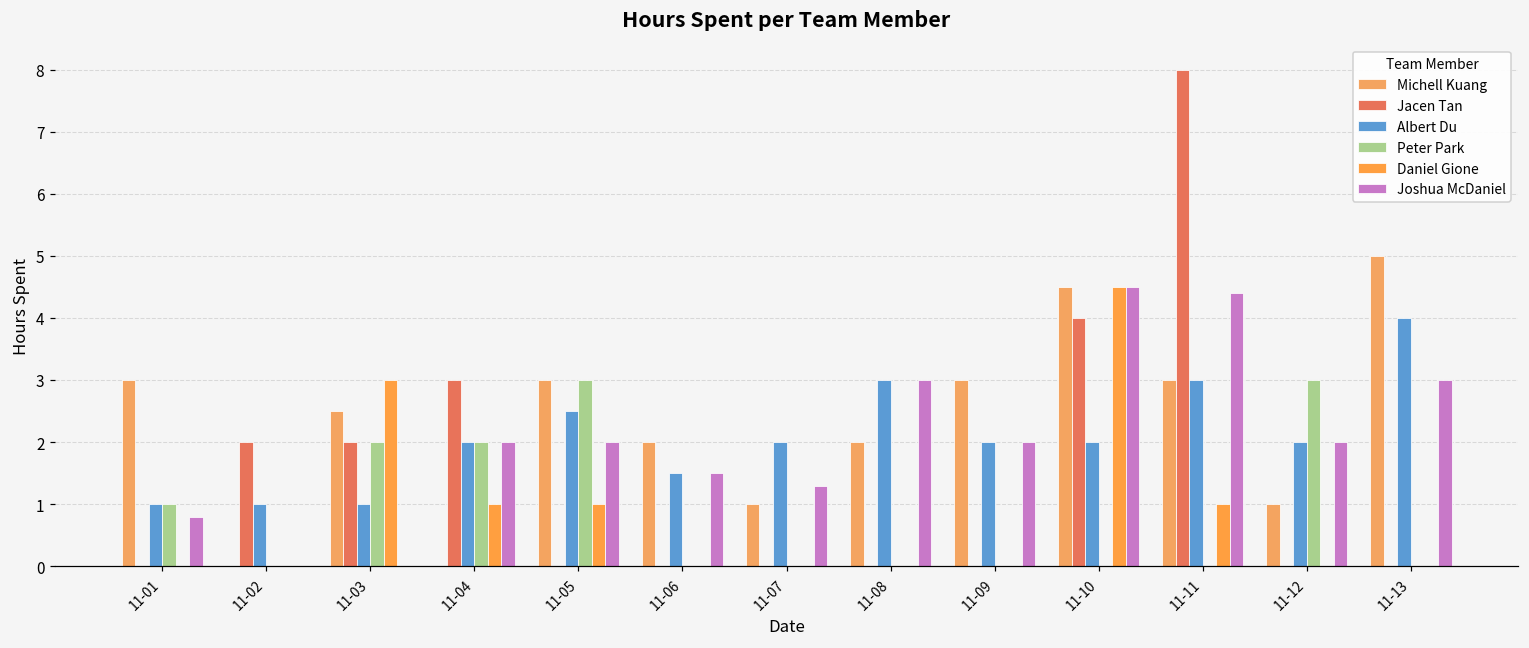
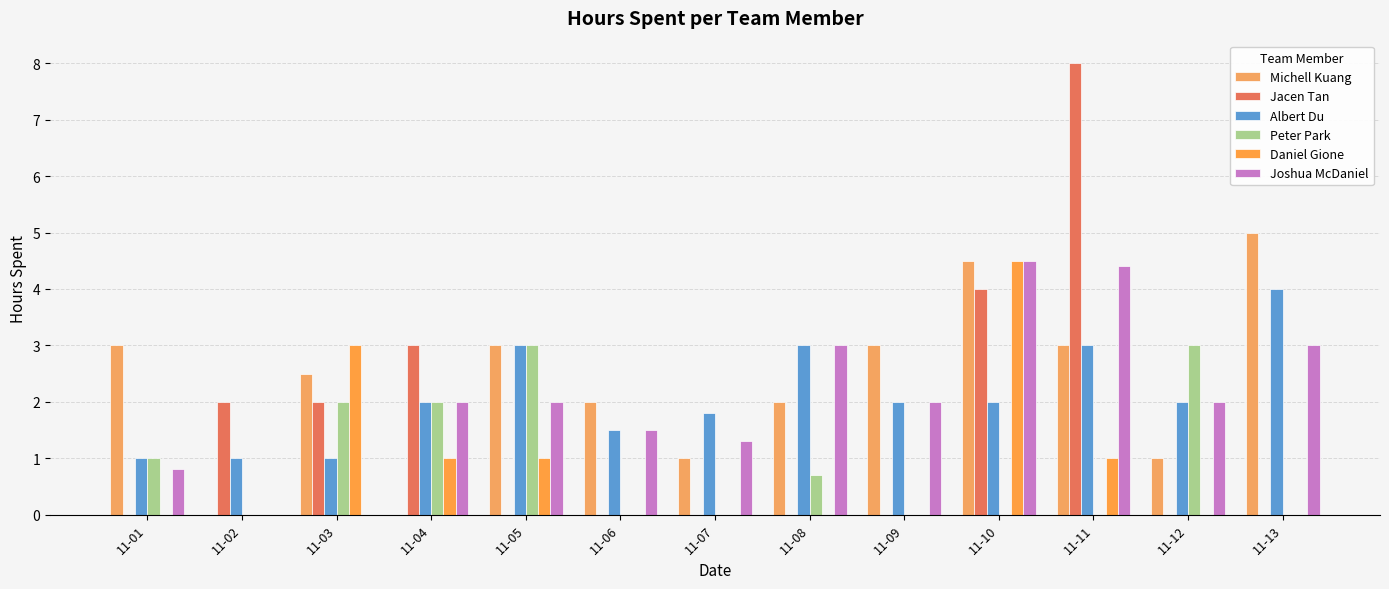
  {
    "Albert Du": {
      "11-01": 1.0,
      "11-02": 1.0,
      "11-03": 1.0,
      "11-04": 2.0,
-     "11-05": 2.5,
+     "11-05": 3.0,
      "11-06": 1.5,
-     "11-07": 2.0,
+     "11-07": 1.8,
      "11-08": 3.0,
      "11-09": 2.0,
      "11-10": 2.0,
      "11-11": 3.0,
      "11-12": 2.0,
      "11-13": 4.0
    },
    "Peter Park": {
      "11-01": 1.0,
      "11-02": 0.0,
      "11-03": 2.0,
      "11-04": 2.0,
      "11-05": 3.0,
      "11-06": 0.0,
      "11-07": 0.0,
-     "11-08": 0.0,
+     "11-08": 0.7,
      "11-09": 0.0,
      "11-10": 0.0,
      "11-11": 0.0,
      "11-12": 3.0,
      "11-13": 0.0
    },
    "Joshua McDaniel": {
      "11-01": 0.8,
      "11-02": 0.0,
      "11-03": 0.0,
      "11-04": 2.0,
      "11-05": 2.0,
      "11-06": 1.5,
      "11-07": 1.3,
      "11-08": 3.0,
      "11-09": 2.0,
      "11-10": 4.5,
      "11-11": 4.4,
      "11-12": 2.0,
      "11-13": 3.0
    }
  }
